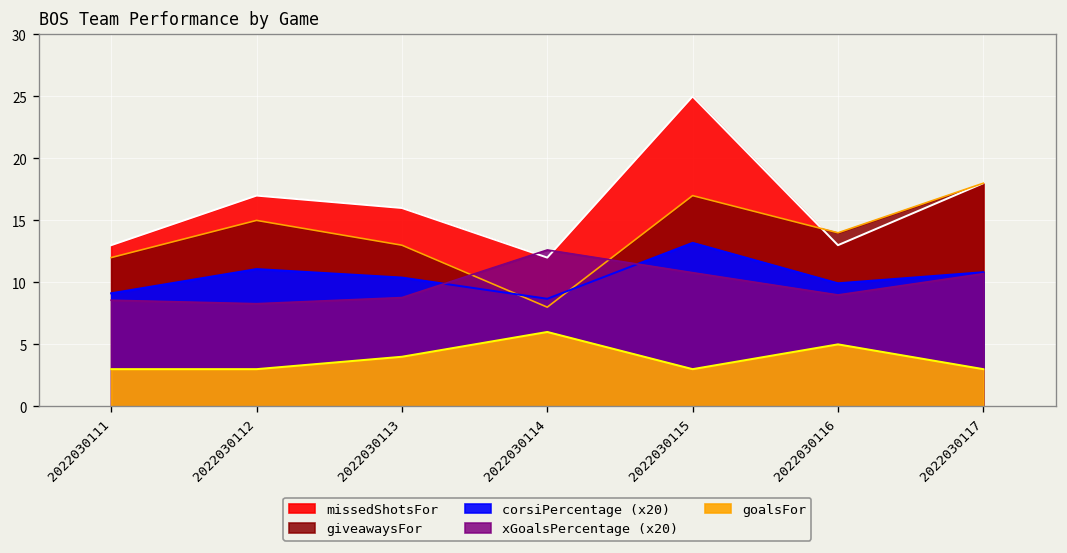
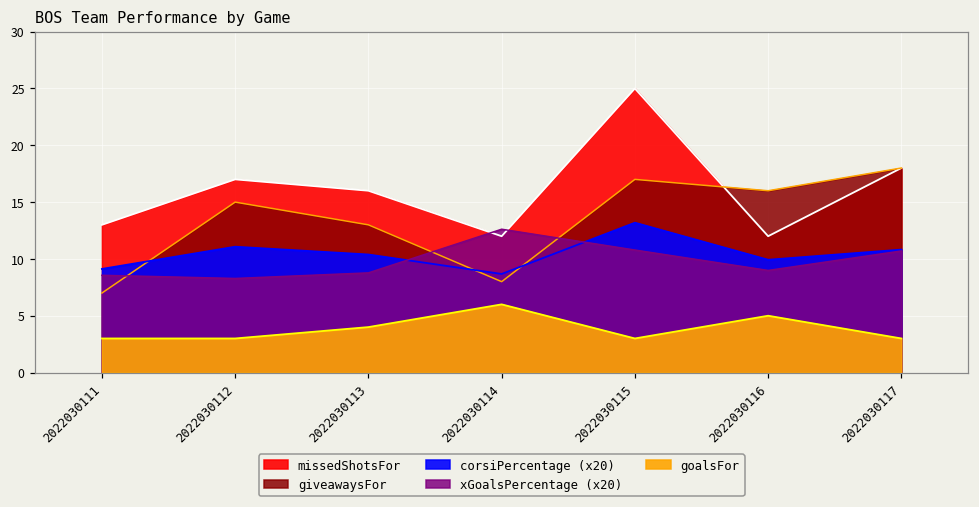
  {
    "missedShotsFor": {
      "2022030111": 13,
      "2022030112": 17,
      "2022030113": 16,
      "2022030114": 12,
      "2022030115": 25,
-     "2022030116": 13
+     "2022030116": 12
    },
    "giveawaysFor": {
-     "2022030111": 12,
+     "2022030111": 7,
      "2022030112": 15,
      "2022030113": 13,
      "2022030114": 8,
      "2022030115": 17,
-     "2022030116": 14
+     "2022030116": 16
    },
    "corsiPercentage (x20)": {
      "2022030111": 9,
      "2022030112": 11,
      "2022030113": 10.4,
      "2022030114": 8.7,
      "2022030115": 13,
      "2022030116": 10
    },
    "xGoalsPercentage (x20)": {
      "2022030111": 8.6,
      "2022030112": 8.3,
      "2022030113": 9,
      "2022030114": 12.6,
      "2022030115": 11,
      "2022030116": 9
    },
    "goalsFor": {
      "2022030111": 3,
      "2022030112": 3,
      "2022030113": 4,
      "2022030114": 6,
      "2022030115": 3,
      "2022030116": 5,
      "2022030117": 3
    }
  }
